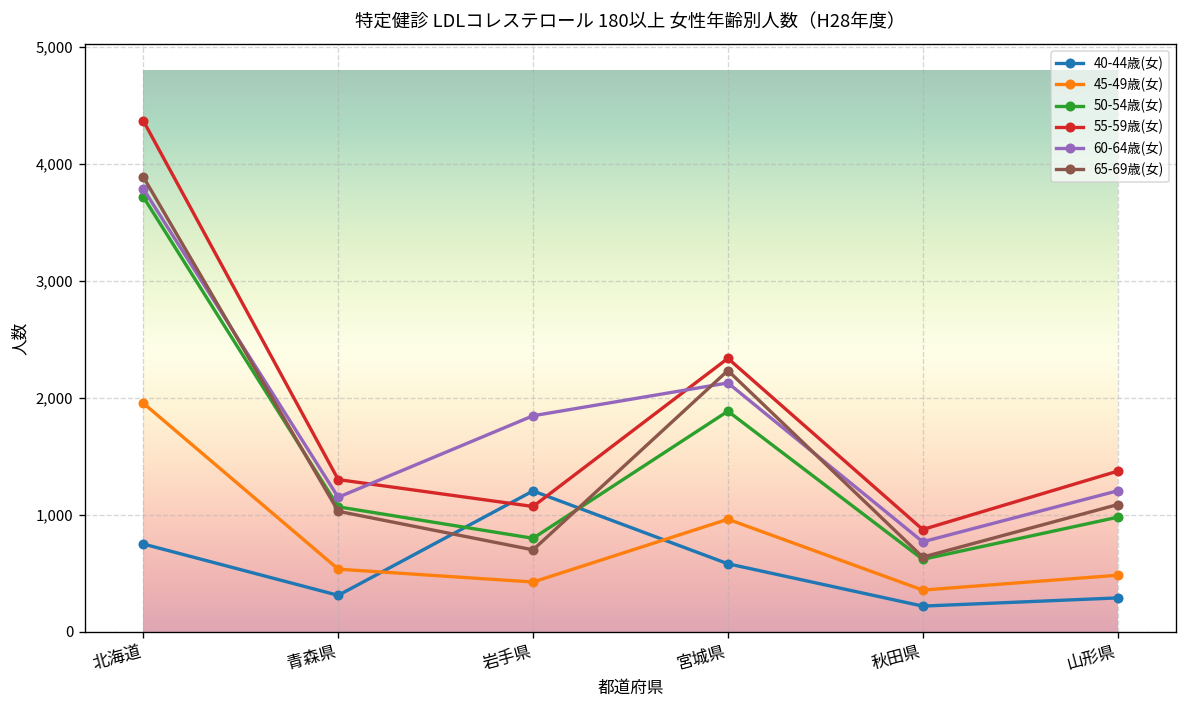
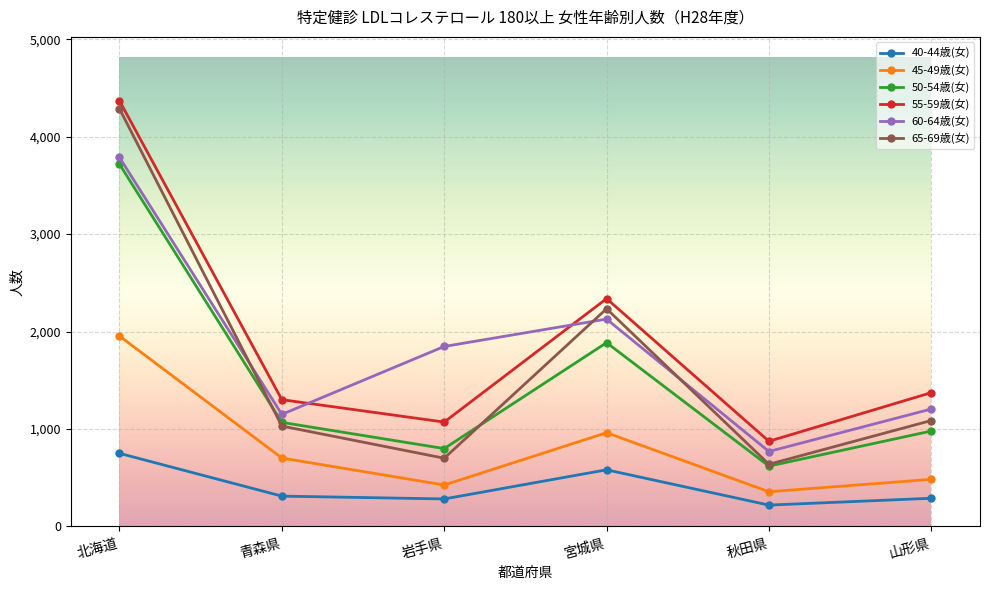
  {
    "40-44歳(女)": {
      "北海道": "800",
      "青森県": "300",
-     "岩手県": "1,200",
+     "岩手県": "300",
      "宮城県": "600",
      "秋田県": "200",
      "山形県": "300"
    },
    "45-49歳(女)": {
      "北海道": "2,000",
-     "青森県": "500",
+     "青森県": "700",
      "岩手県": "400",
      "宮城県": "1,000",
      "秋田県": "400",
      "山形県": "500"
    },
    "50-54歳(女)": {
      "北海道": "3,700",
      "青森県": "1,100",
      "岩手県": "800",
      "宮城県": "1,900",
      "山形県": "1,000"
    },
    "55-59歳(女)": {
      "北海道": "4,400",
      "青森県": "1,300",
      "岩手県": "1,100",
      "宮城県": "2,300",
      "秋田県": "900",
      "山形県": "1,400"
    },
    "60-64歳(女)": {
      "北海道": "3,800",
      "青森県": "1,200",
      "岩手県": "1,800",
      "宮城県": "2,100",
      "秋田県": "800",
      "山形県": "1,200"
    },
    "65-69歳(女)": {
-     "北海道": "3,900",
+     "北海道": "4,300",
      "青森県": "1,000",
      "岩手県": "700",
      "宮城県": "2,200",
      "山形県": "1,100"
    }
  }
